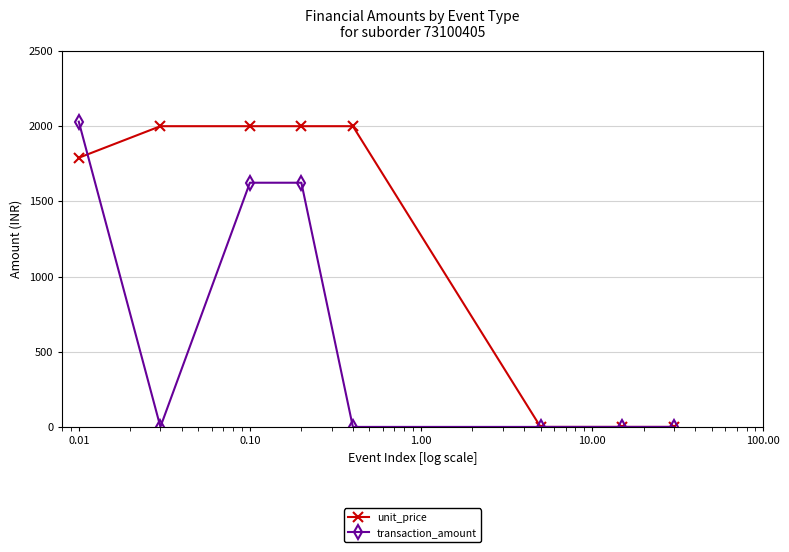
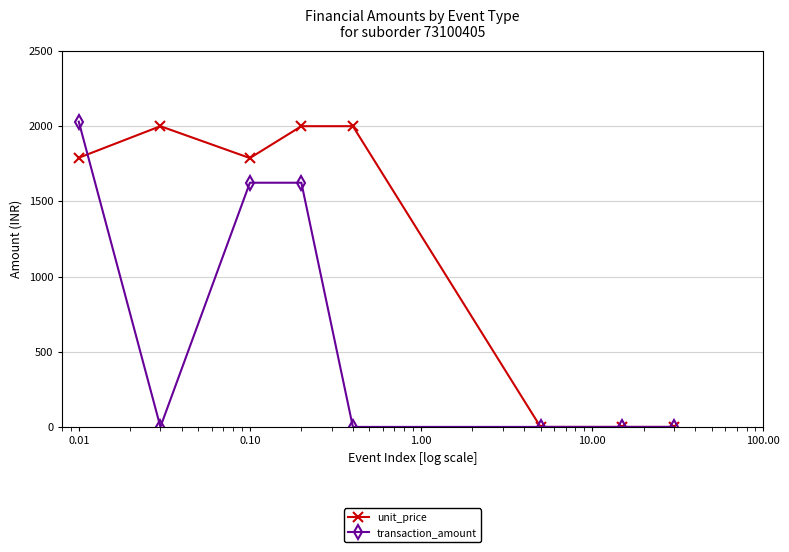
  {
    "unit_price": {
      "0.01": 1790,
-     "0.10": 2000
+     "0.10": 1790
    },
    "transaction_amount": {
      "0.01": 2030,
      "0.10": 1620
    }
  }
